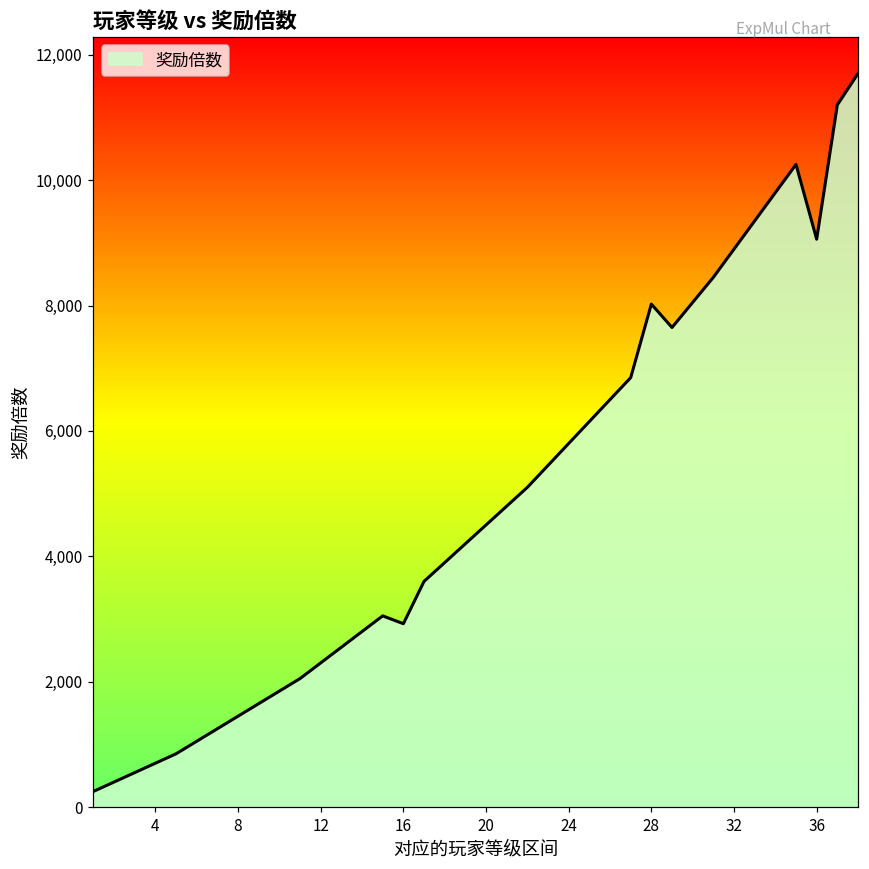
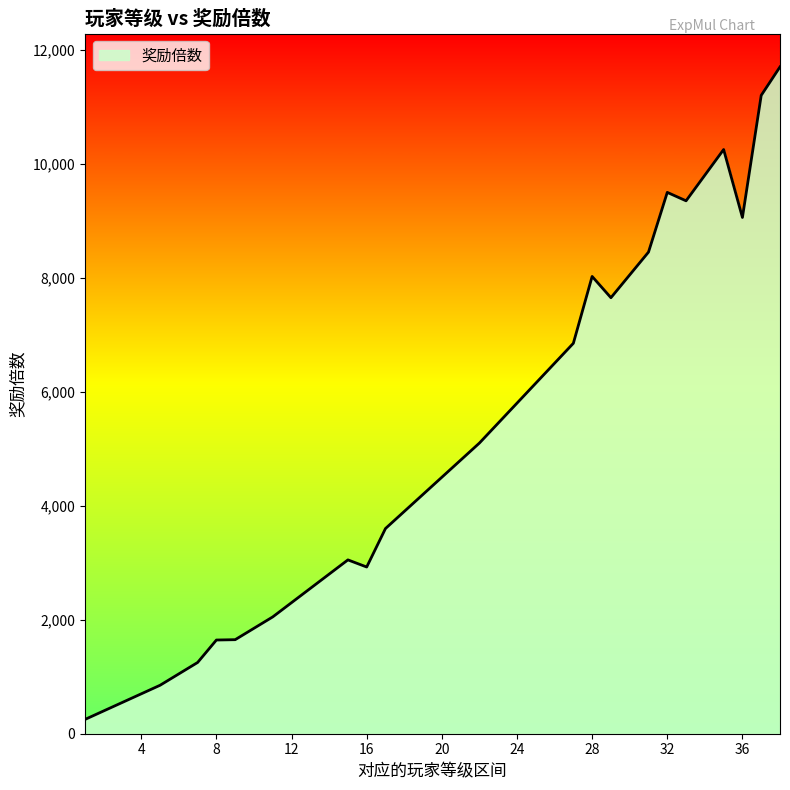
  {
    "4": "700",
-   "8": "1,500",
+   "8": "1,600",
    "12": "2,300",
    "16": "2,900",
    "20": "4,500",
    "24": "5,800",
    "28": "8,000",
-   "32": "8,900",
+   "32": "9,500",
    "36": "9,100"
  }
